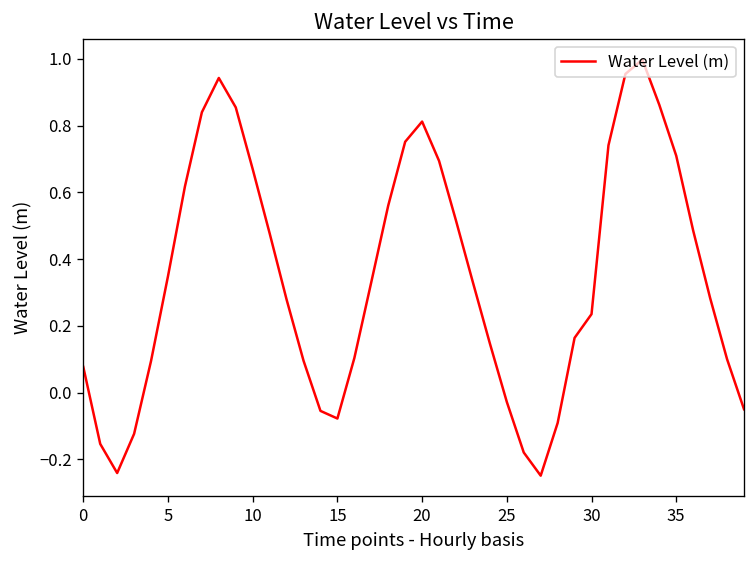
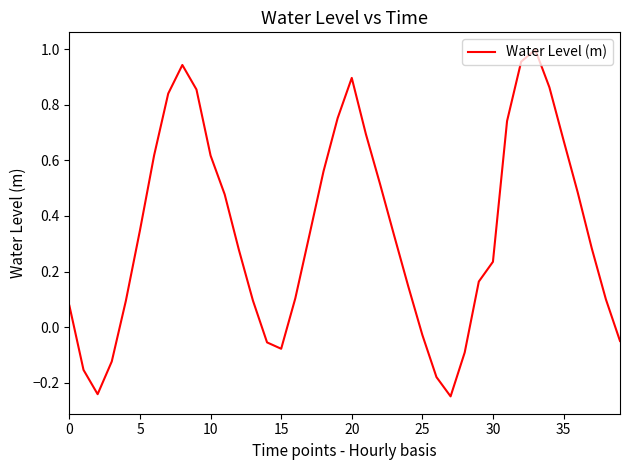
  {
    "0": 0.08,
    "5": 0.35,
-   "10": 0.67,
+   "10": 0.62,
    "15": -0.08,
-   "20": 0.81,
+   "20": 0.90,
    "25": -0.03,
    "30": 0.24,
-   "35": 0.71
+   "35": 0.67
  }
